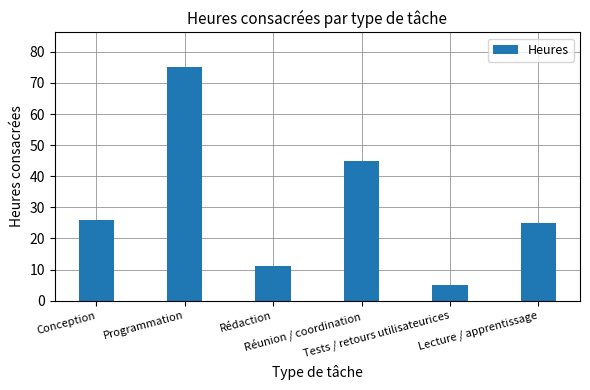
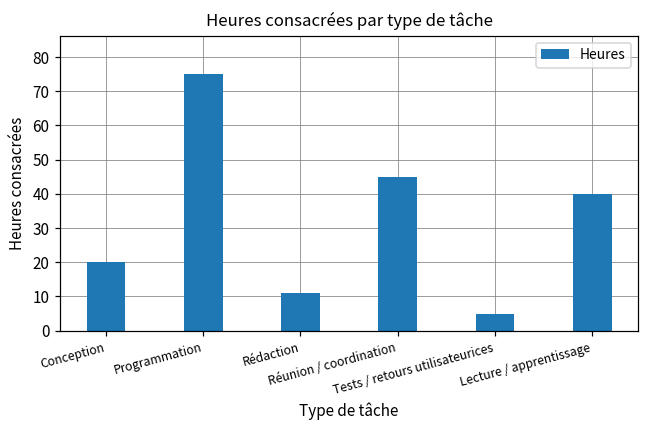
  {
-   "Conception": 26,
+   "Conception": 20,
    "Programmation": 75,
    "Rédaction": 11,
    "Réunion / coordination": 45,
    "Tests / retours utilisateurices": 5,
-   "Lecture / apprentissage": 25
+   "Lecture / apprentissage": 40
  }
